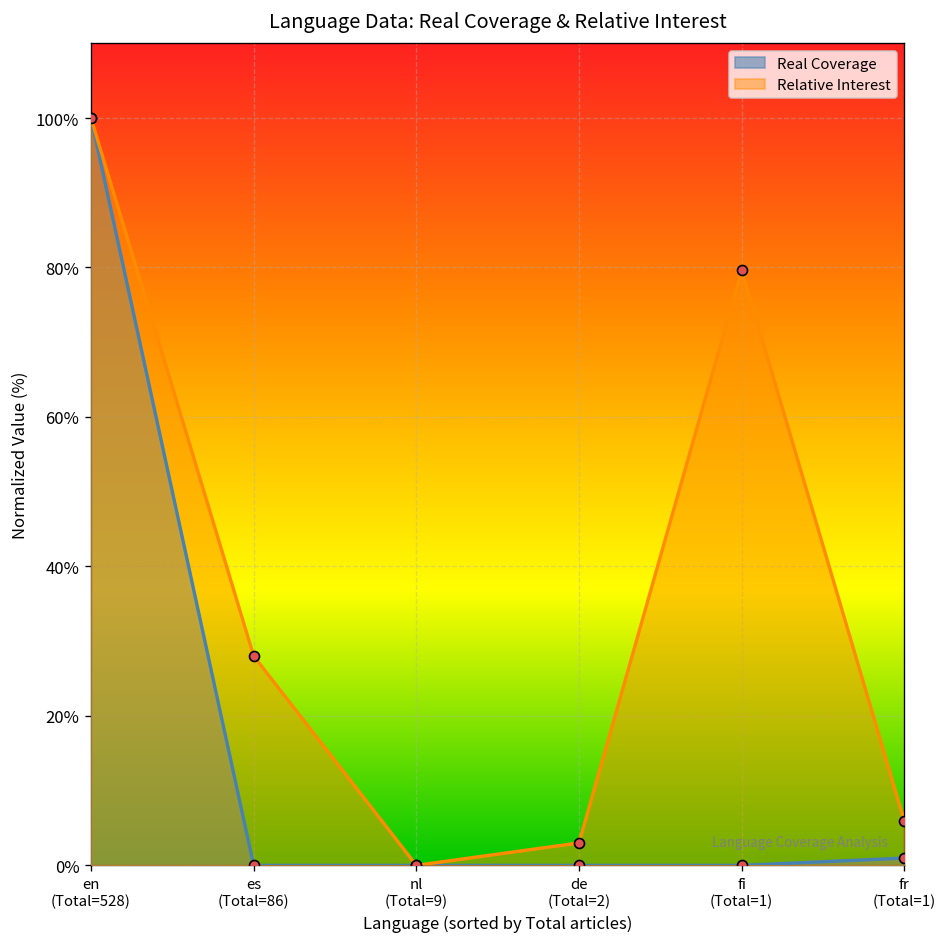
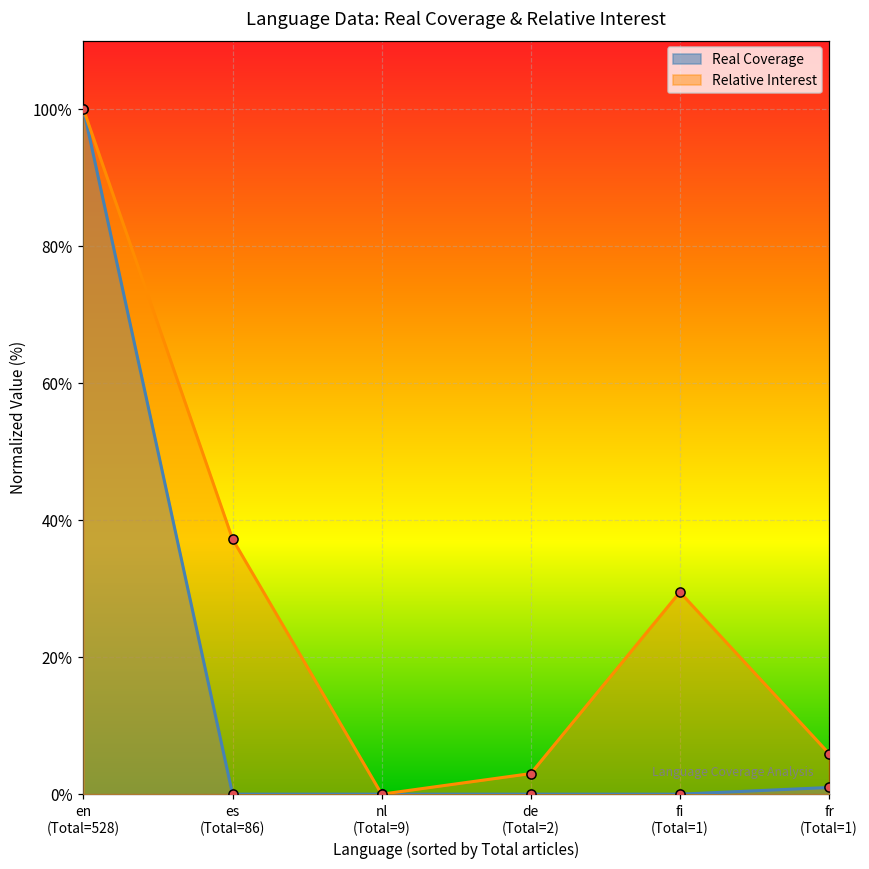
  {
    "Real Coverage": {
      "es (Total=86)": "0%",
      "de (Total=2)": "0%",
      "fi (Total=1)": "0%",
      "fr (Total=1)": "1%"
    },
    "Relative Interest": {
-     "es (Total=86)": "28%",
+     "es (Total=86)": "37%",
      "de (Total=2)": "3%",
-     "fi (Total=1)": "80%",
+     "fi (Total=1)": "29%",
      "fr (Total=1)": "6%"
    }
  }
